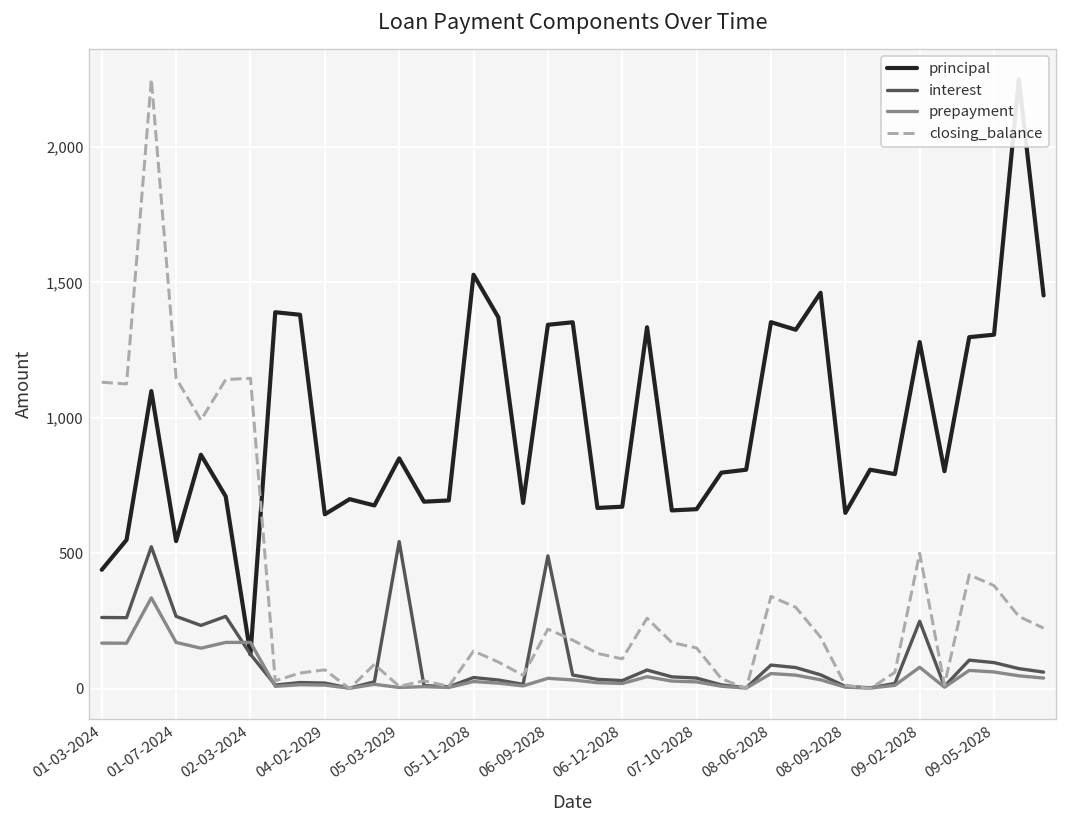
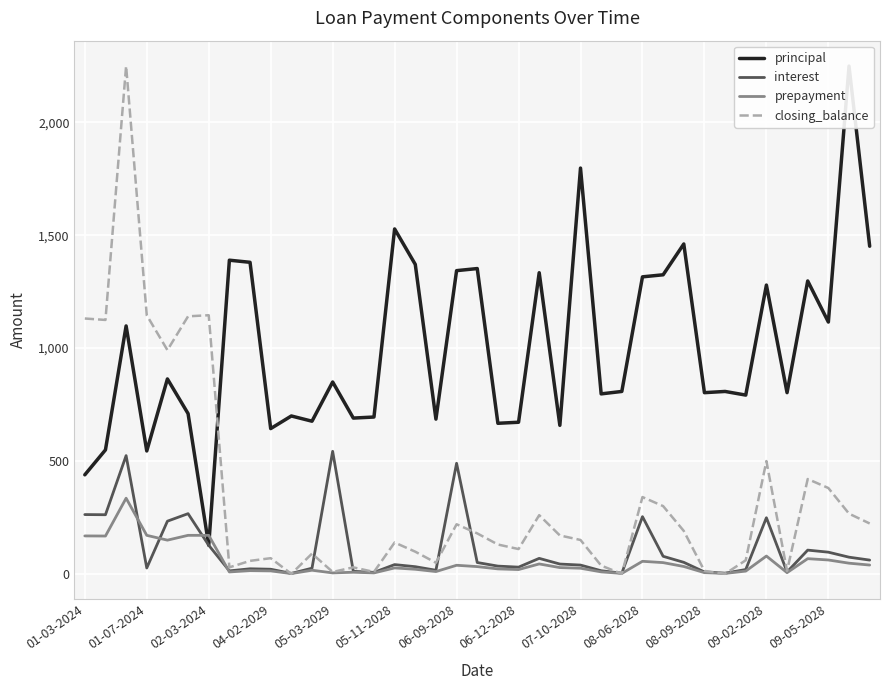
  {
    "principal": {
      "01-03-2024": "440",
      "01-07-2024": "540",
      "04-02-2029": "640",
      "05-03-2029": "850",
      "05-11-2028": "1,530",
      "06-09-2028": "1,340",
      "06-12-2028": "670",
-     "07-10-2028": "660",
-     "08-06-2028": "1,350",
-     "08-09-2028": "650",
+     "07-10-2028": "1,800",
+     "08-06-2028": "1,320",
+     "08-09-2028": "800",
      "09-02-2028": "1,280",
-     "09-05-2028": "1,310"
+     "09-05-2028": "1,120"
    },
    "interest": {
      "01-03-2024": "260",
-     "01-07-2024": "270",
+     "01-07-2024": "30",
      "05-03-2029": "540",
      "05-11-2028": "40",
      "06-09-2028": "490",
      "07-10-2028": "40",
-     "08-06-2028": "90",
+     "08-06-2028": "250",
      "09-02-2028": "250",
      "09-05-2028": "100"
    }
  }
